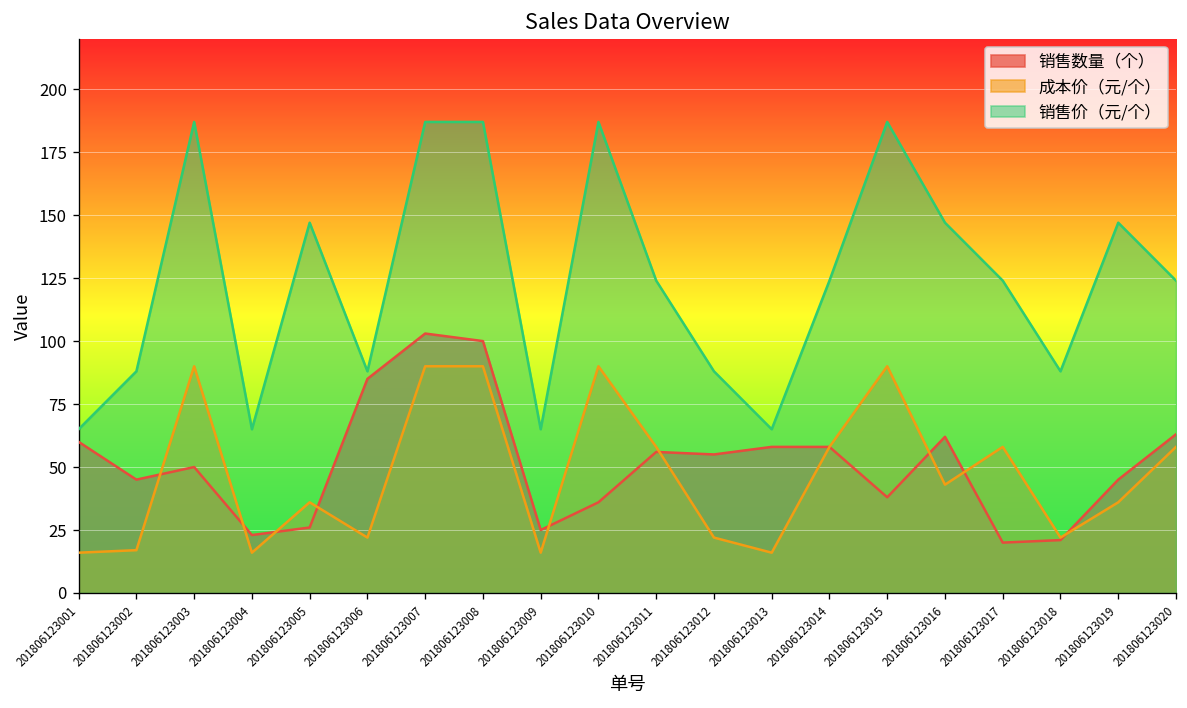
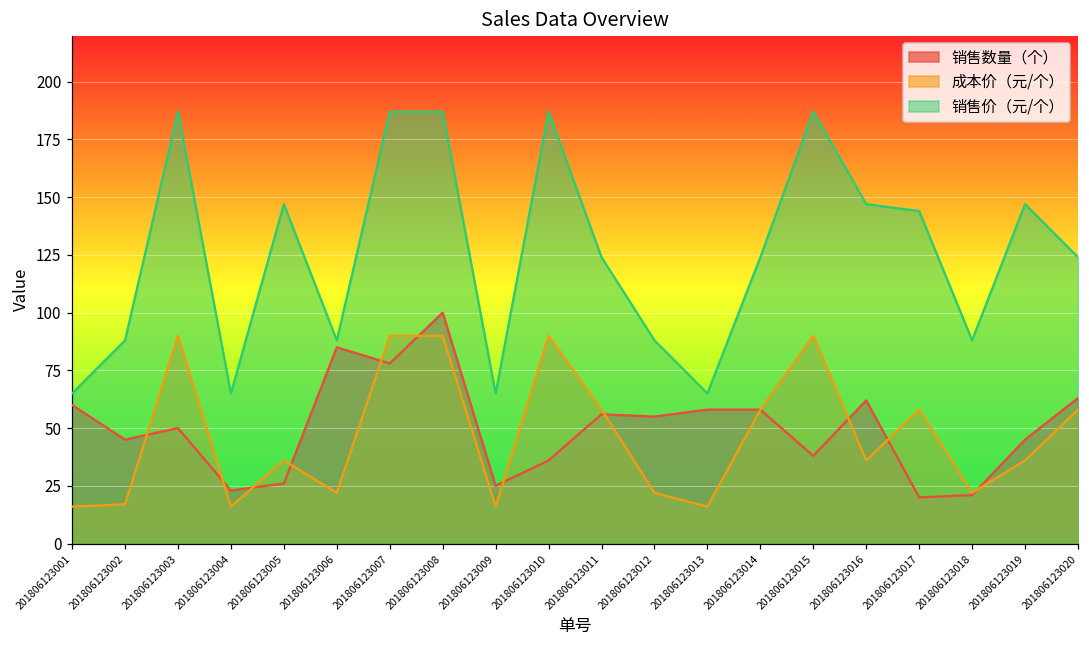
  {
    "销售数量（个）": {
      "201806123001": 60,
      "201806123002": 45,
      "201806123003": 50,
      "201806123004": 23,
      "201806123005": 26,
      "201806123006": 85,
-     "201806123007": 103,
+     "201806123007": 78,
      "201806123008": 100,
      "201806123009": 25,
      "201806123010": 36,
      "201806123011": 56,
      "201806123012": 55,
      "201806123013": 58,
      "201806123015": 38,
      "201806123016": 62,
      "201806123017": 20,
      "201806123019": 45,
      "201806123020": 63
    },
    "成本价（元/个）": {
      "201806123001": 16,
      "201806123002": 17,
      "201806123003": 90,
      "201806123004": 16,
      "201806123005": 36,
      "201806123006": 22,
      "201806123007": 90,
      "201806123008": 90,
      "201806123009": 16,
      "201806123010": 90,
      "201806123011": 58,
      "201806123012": 22,
      "201806123013": 16,
      "201806123015": 90,
-     "201806123016": 43,
+     "201806123016": 36,
      "201806123017": 58,
      "201806123019": 36,
      "201806123020": 58
    },
    "销售价（元/个）": {
      "201806123001": 65,
      "201806123002": 88,
      "201806123003": 187,
      "201806123004": 65,
      "201806123005": 147,
      "201806123006": 88,
      "201806123007": 187,
      "201806123008": 187,
      "201806123009": 65,
      "201806123010": 187,
      "201806123011": 124,
      "201806123012": 88,
      "201806123013": 65,
      "201806123014": 124,
      "201806123015": 187,
      "201806123016": 147,
-     "201806123017": 124,
+     "201806123017": 144,
      "201806123018": 88,
      "201806123019": 147,
      "201806123020": 124
    }
  }
